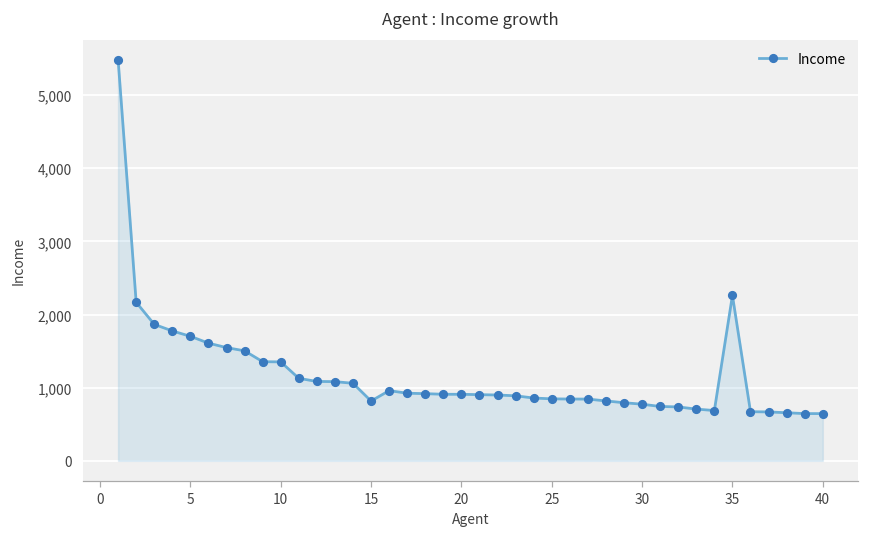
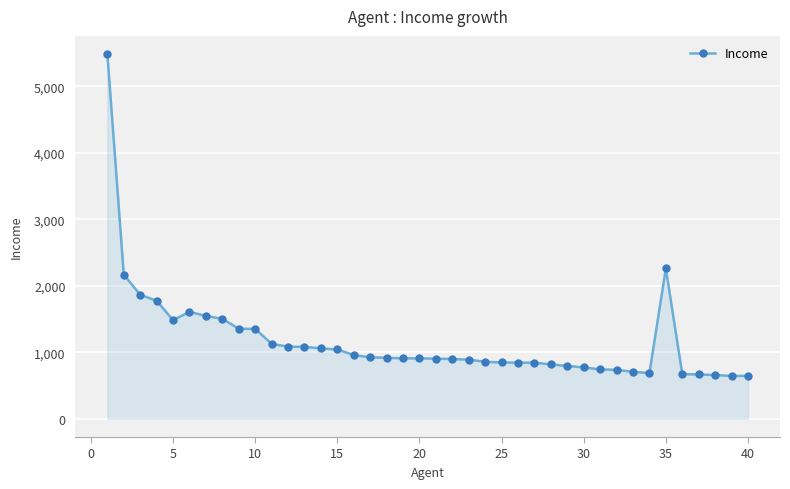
  {
-   "5": "1,700",
+   "5": "1,500",
    "10": "1,400",
-   "15": "800",
+   "15": "1,000",
    "20": "900",
    "25": "800",
    "30": "800",
    "35": "2,300",
    "40": "600"
  }
